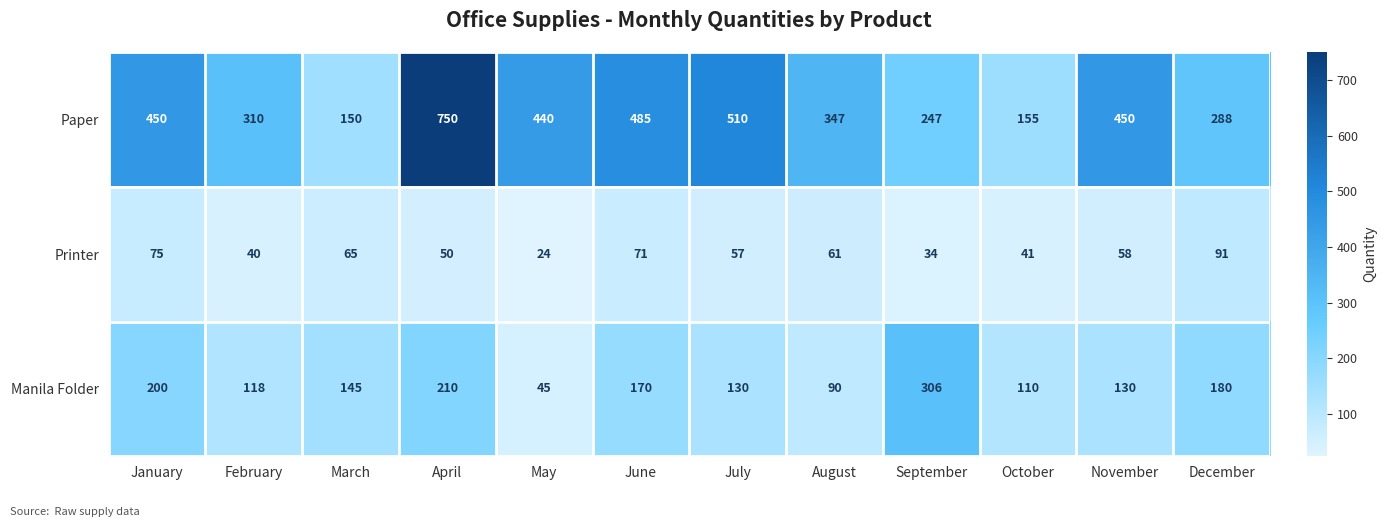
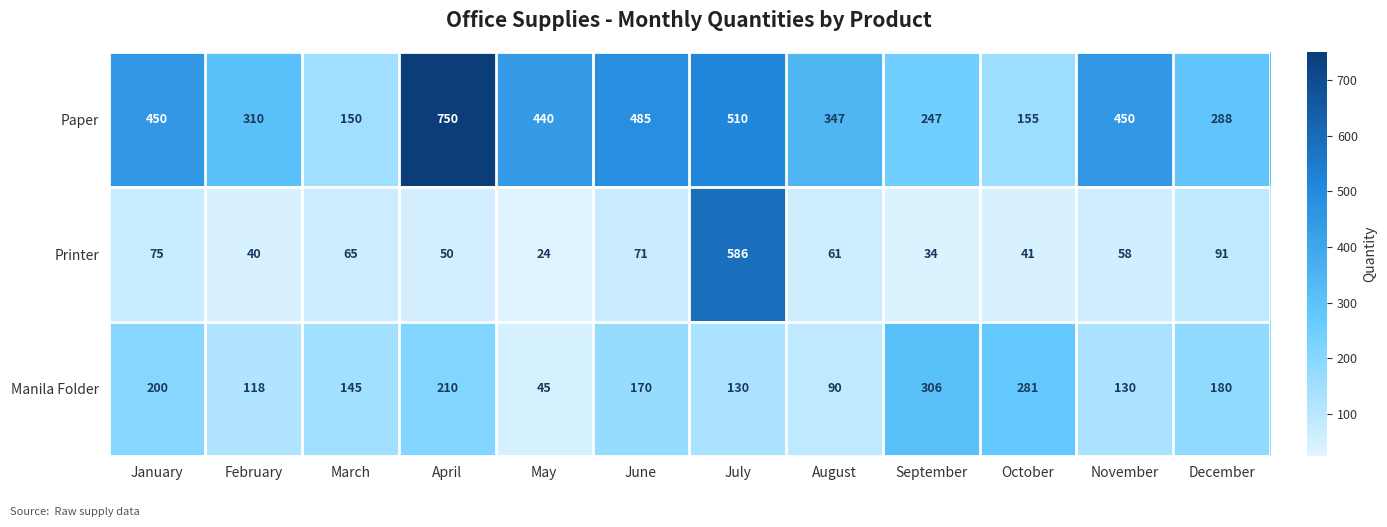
  {
    "Paper": {
      "January": 450,
      "February": 310,
      "March": 150,
      "April": 750,
      "May": 440,
      "June": 485,
      "July": 510,
      "August": 347,
      "September": 247,
      "October": 155,
      "November": 450,
      "December": 288
    },
    "Printer": {
      "January": 75,
      "February": 40,
      "March": 65,
      "April": 50,
      "May": 24,
      "June": 71,
-     "July": 57,
+     "July": 586,
      "August": 61,
      "September": 34,
      "October": 41,
      "November": 58,
      "December": 91
    },
    "Manila Folder": {
      "January": 200,
      "February": 118,
      "March": 145,
      "April": 210,
      "May": 45,
      "June": 170,
      "July": 130,
      "August": 90,
      "September": 306,
-     "October": 110,
+     "October": 281,
      "November": 130,
      "December": 180
    }
  }
